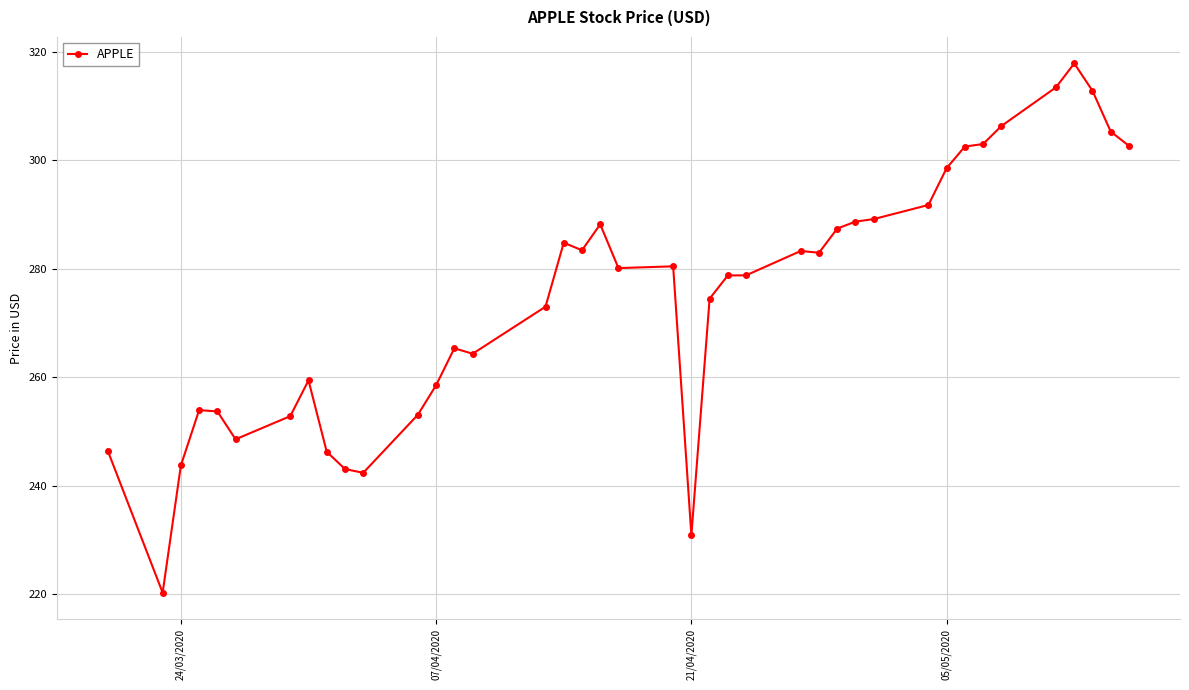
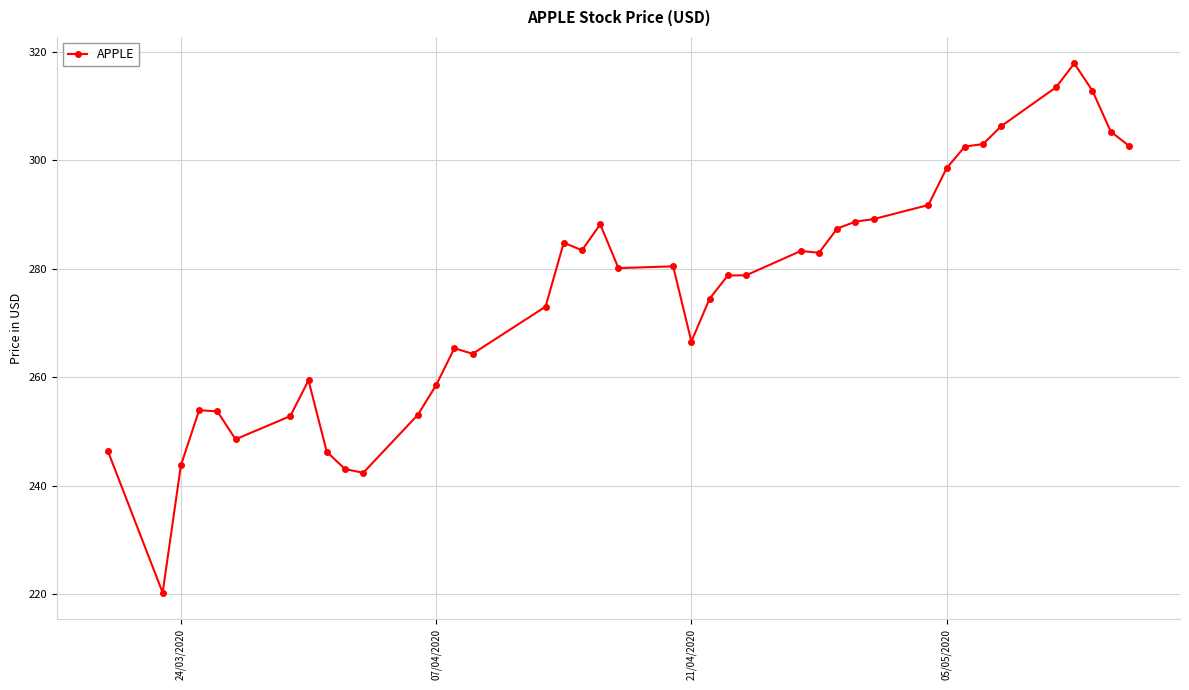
  {
    "24/03/2020": 244,
    "07/04/2020": 259,
-   "21/04/2020": 231,
+   "21/04/2020": 267,
    "05/05/2020": 299
  }
